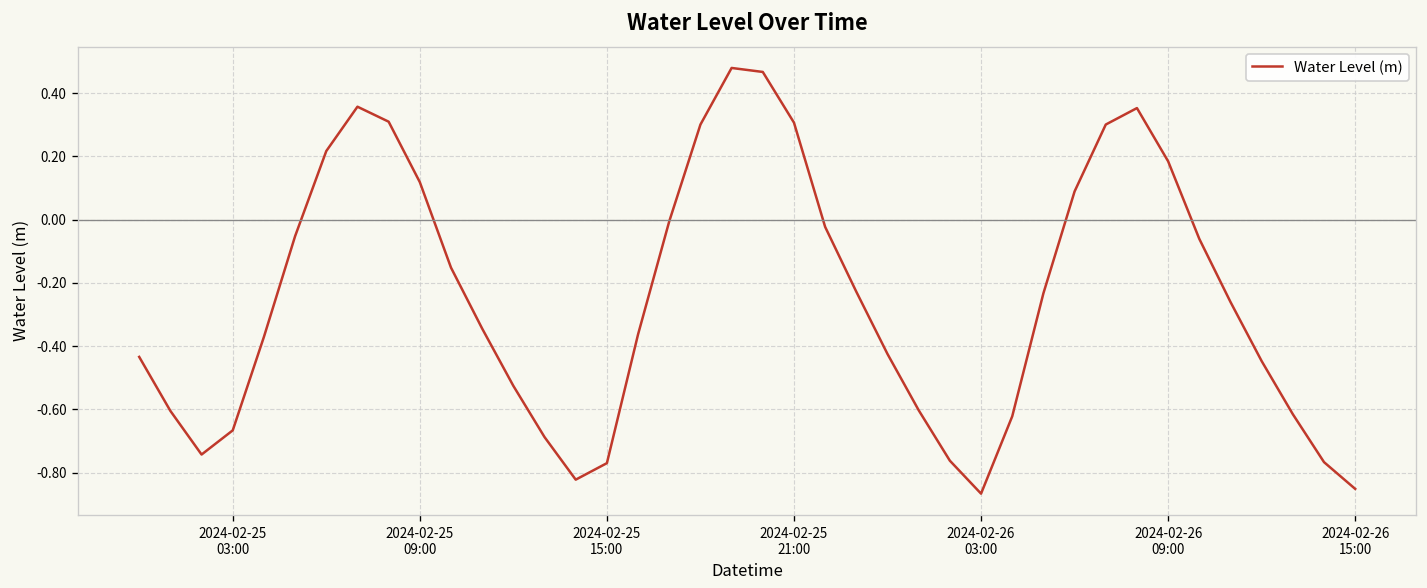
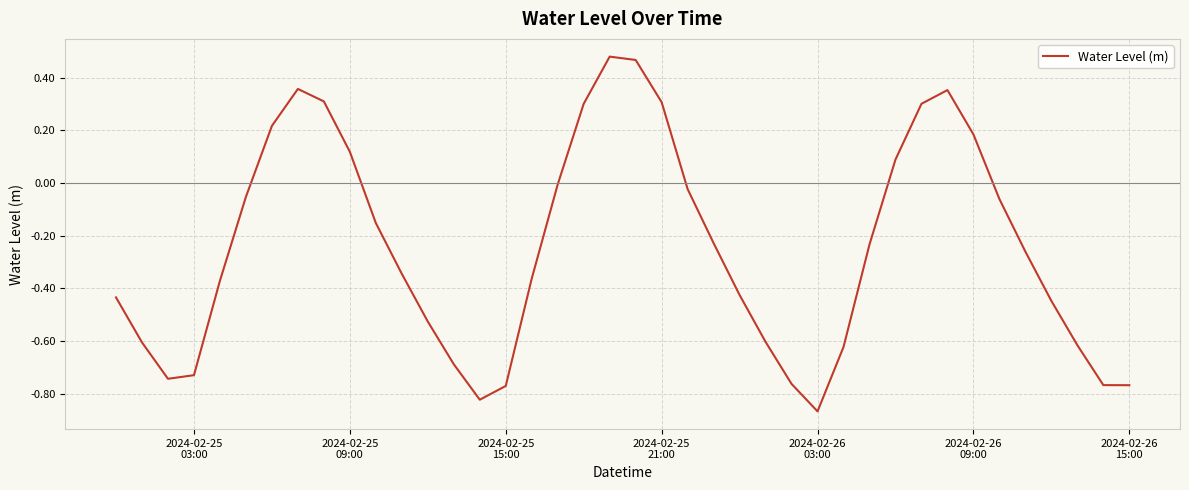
  {
-   "2024-02-25 03:00": -0.67,
+   "2024-02-25 03:00": -0.73,
    "2024-02-25 09:00": 0.12,
    "2024-02-25 15:00": -0.77,
    "2024-02-25 21:00": 0.31,
    "2024-02-26 03:00": -0.87,
    "2024-02-26 09:00": 0.18,
-   "2024-02-26 15:00": -0.85
+   "2024-02-26 15:00": -0.77
  }
